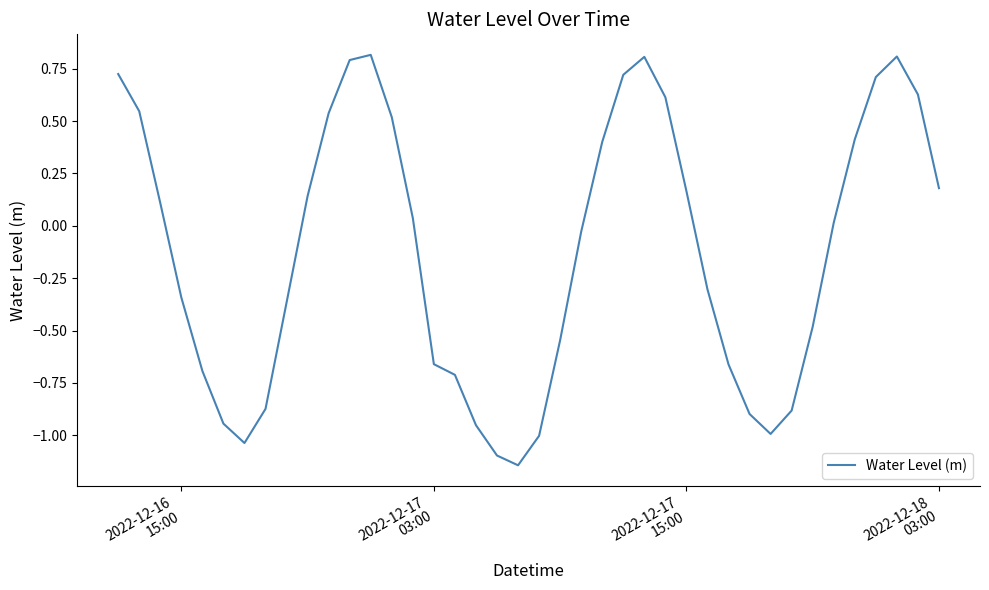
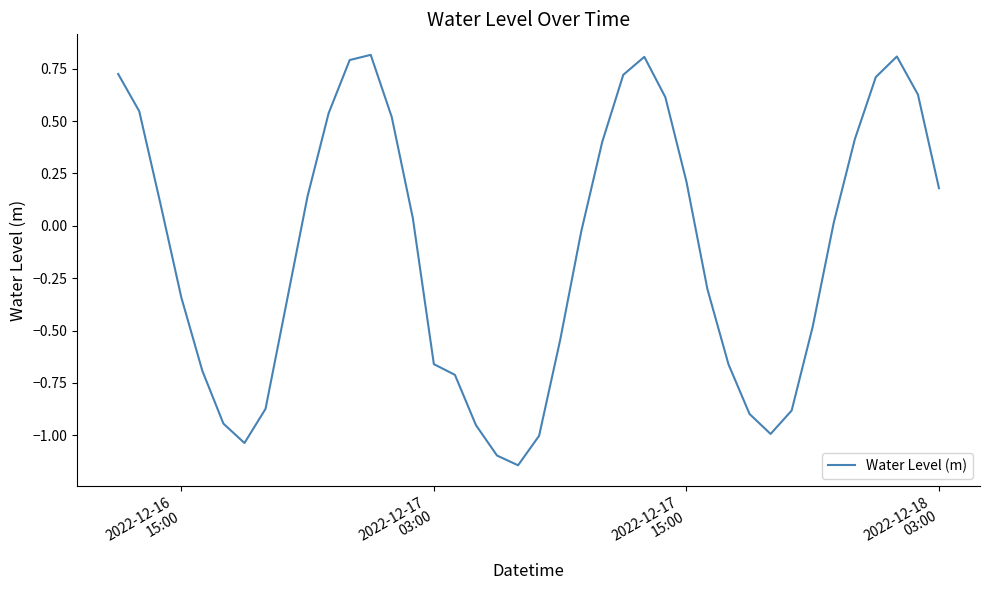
  {
    "2022-12-16 15:00": -0.34,
    "2022-12-17 03:00": -0.66,
-   "2022-12-17 15:00": 0.17,
+   "2022-12-17 15:00": 0.21,
    "2022-12-18 03:00": 0.18
  }
